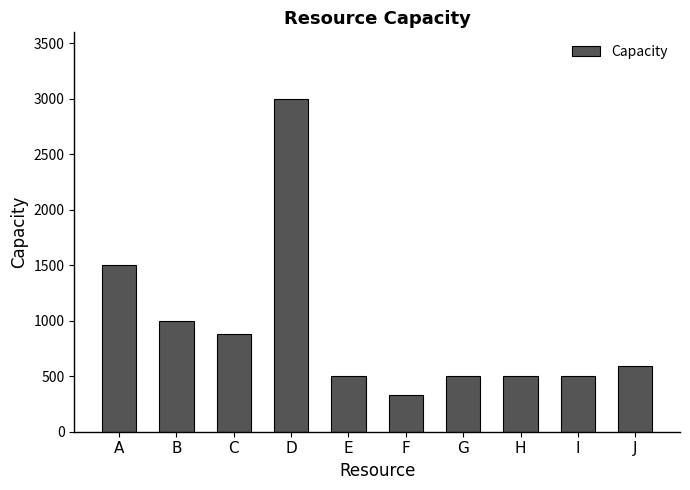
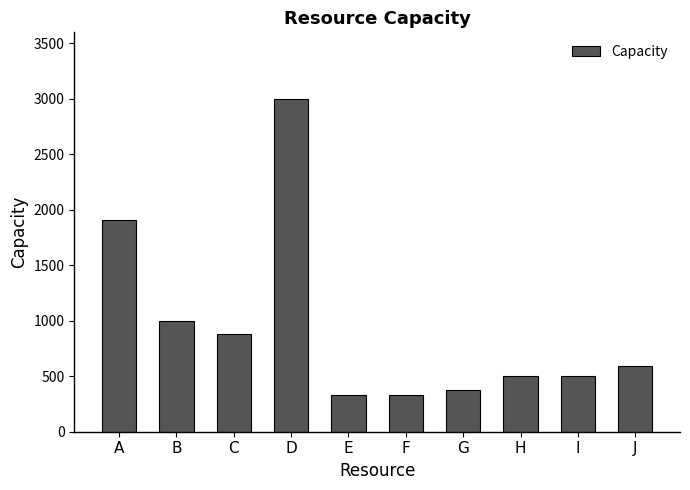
  {
-   "A": 1500,
+   "A": 1910,
    "B": 1000,
    "C": 880,
    "D": 3000,
-   "E": 500,
+   "E": 340,
    "F": 330,
-   "G": 500,
+   "G": 370,
    "H": 500,
    "I": 500,
    "J": 590
  }
